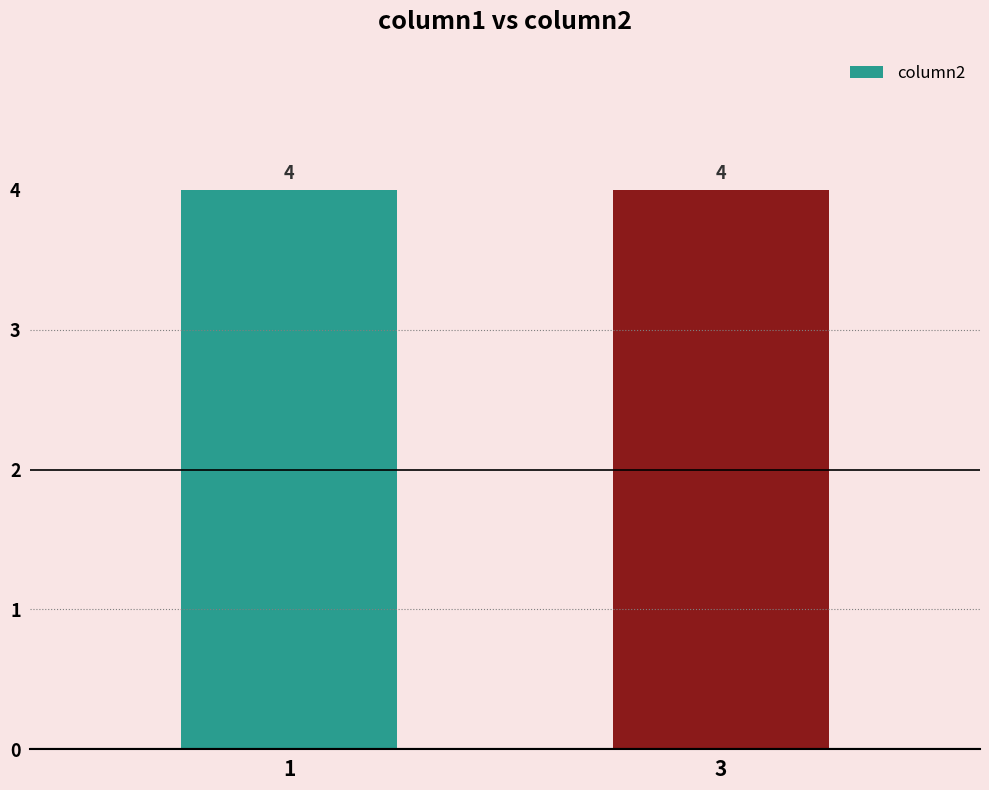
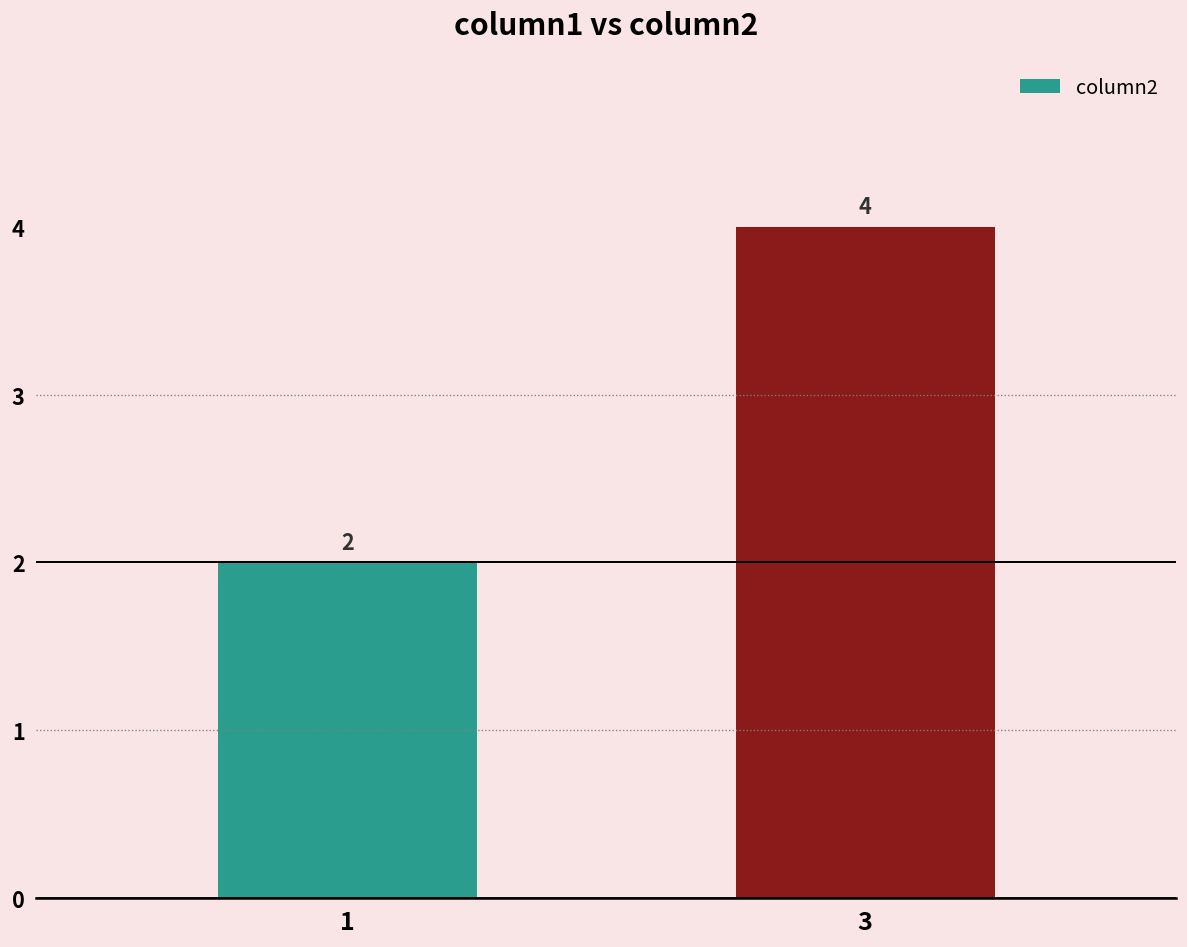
  {
-   "1": 4,
+   "1": 2,
    "3": 4
  }
